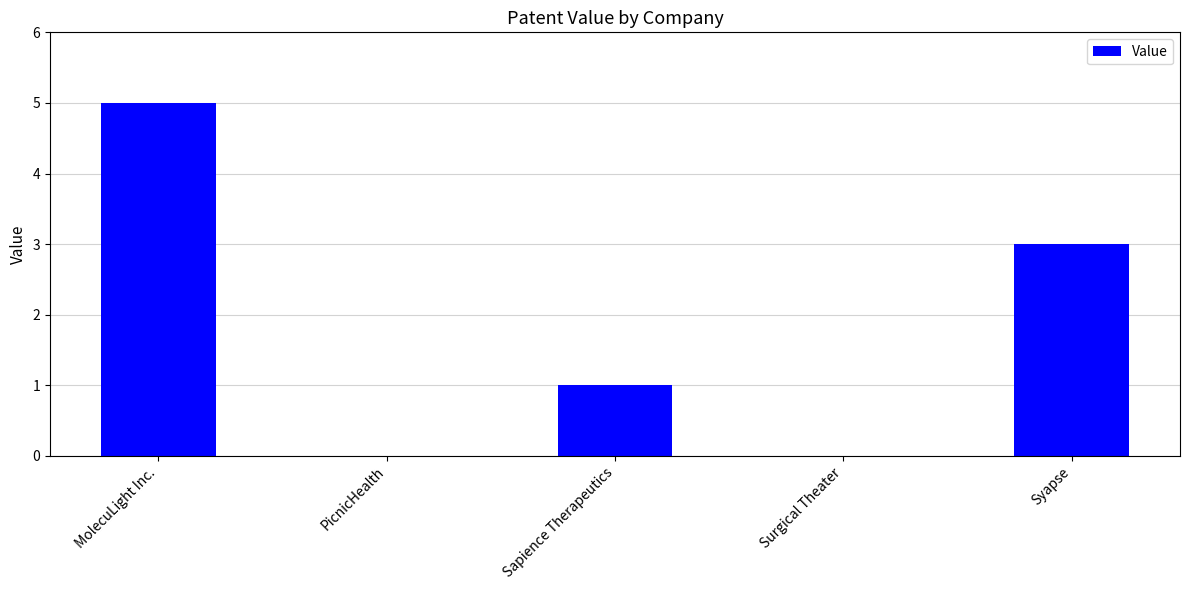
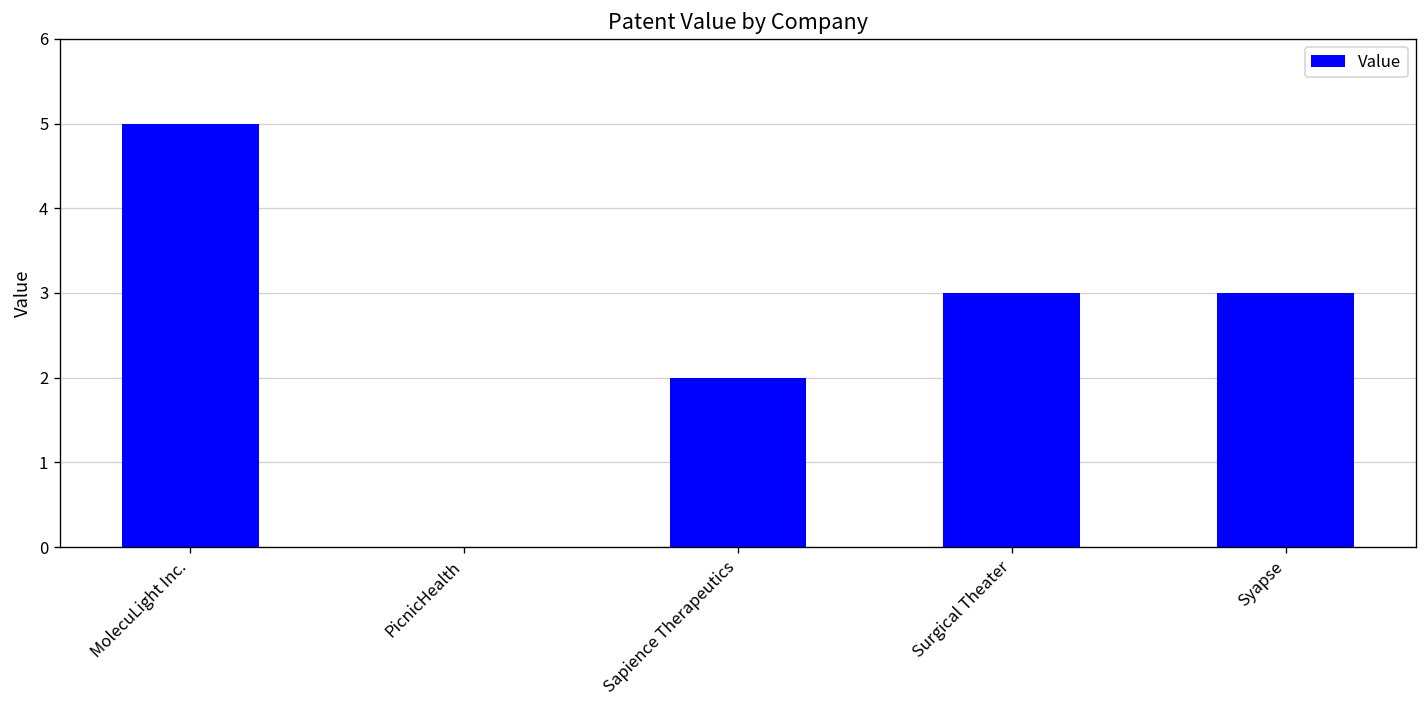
  {
    "MolecuLight Inc.": 5,
    "PicnicHealth": 0,
-   "Sapience Therapeutics": 1,
-   "Surgical Theater": 0,
+   "Sapience Therapeutics": 2,
+   "Surgical Theater": 3,
    "Syapse": 3
  }
